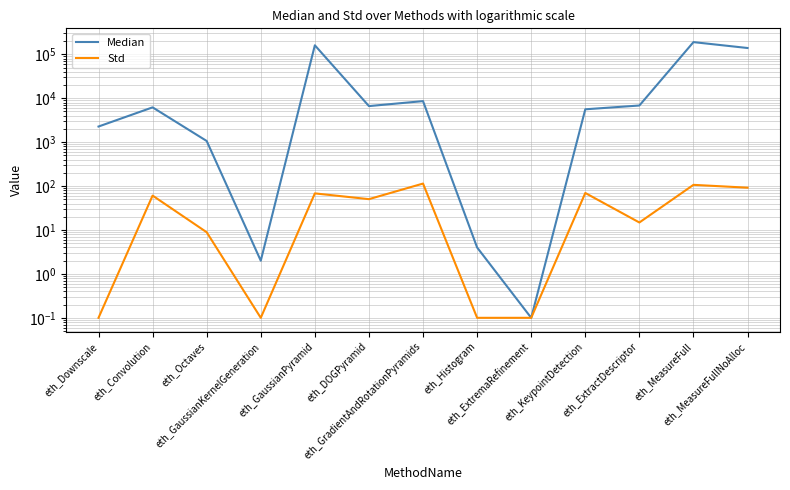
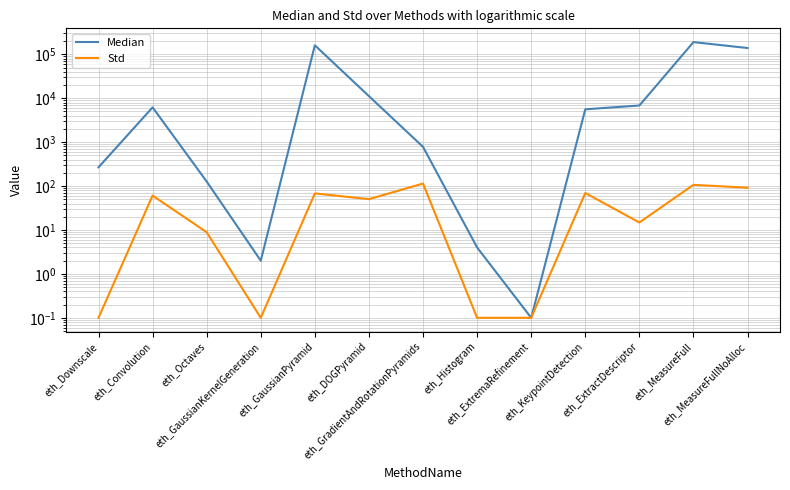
  {
    "Median": {
-     "eth_Downscale": 2000,
+     "eth_Downscale": 300,
      "eth_Convolution": 6000,
-     "eth_Octaves": 1100,
+     "eth_Octaves": 130,
      "eth_GaussianKernelGeneration": 2,
      "eth_GaussianPyramid": 160000,
-     "eth_DOGPyramid": 7000,
-     "eth_GradientAndRotationPyramids": 9000,
+     "eth_DOGPyramid": 11000,
+     "eth_GradientAndRotationPyramids": 800,
      "eth_Histogram": 4,
      "eth_KeypointDetection": 6000,
      "eth_ExtractDescriptor": 7000,
      "eth_MeasureFull": 190000,
      "eth_MeasureFullNoAlloc": 140000
    },
    "Std": {
      "eth_Downscale": 0.10,
      "eth_Convolution": 60,
      "eth_Octaves": 9,
      "eth_GaussianKernelGeneration": 0.10,
      "eth_GaussianPyramid": 70,
      "eth_DOGPyramid": 50,
      "eth_GradientAndRotationPyramids": 110,
      "eth_Histogram": 0.10,
      "eth_KeypointDetection": 70,
      "eth_ExtractDescriptor": 15,
      "eth_MeasureFull": 110,
      "eth_MeasureFullNoAlloc": 90
    }
  }
